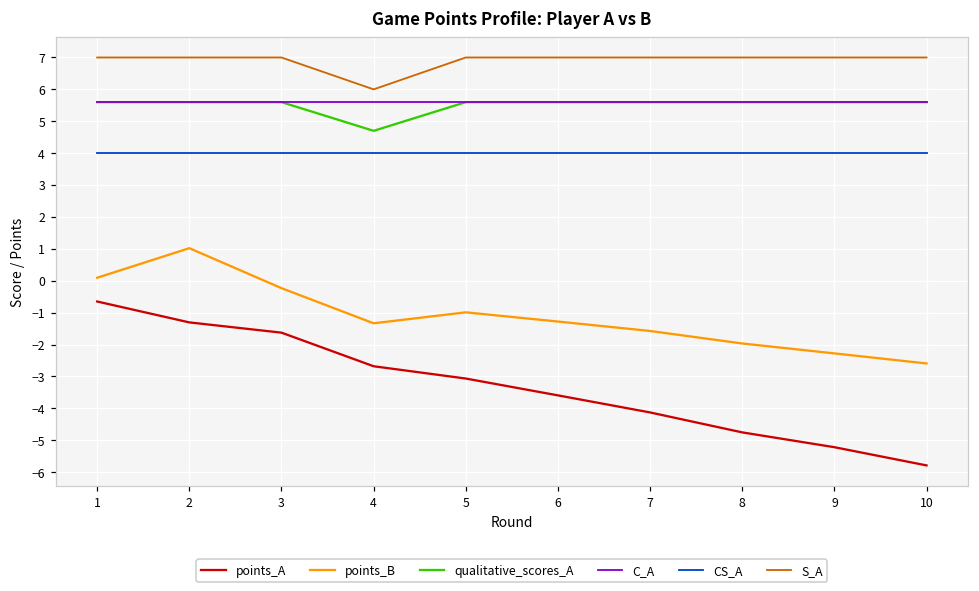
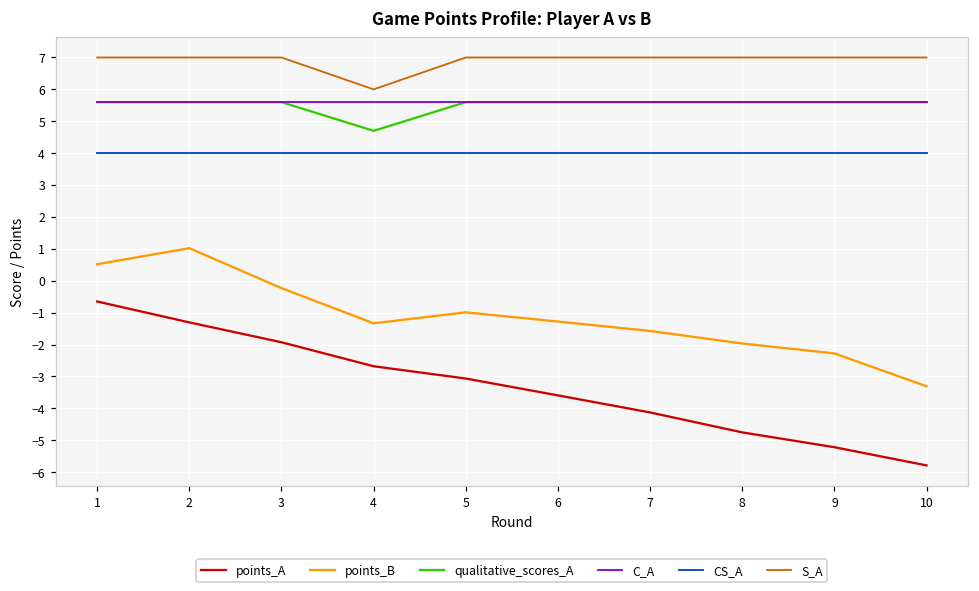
  {
    "points_A": {
      "1": -0.7,
      "2": -1.3,
-     "3": -1.6,
+     "3": -1.9,
      "4": -2.7,
      "5": -3.1,
      "6": -3.6,
      "7": -4.1,
      "8": -4.8,
      "9": -5.2,
      "10": -5.8
    },
    "points_B": {
-     "1": 0.1,
+     "1": 0.5,
      "2": 1.0,
      "3": -0.2,
      "4": -1.3,
      "5": -1.0,
      "6": -1.3,
      "7": -1.6,
      "8": -2.0,
      "9": -2.3,
-     "10": -2.6
+     "10": -3.3
    },
    "qualitative_scores_A": {
      "4": 4.7
    },
    "C_A": {
      "4": 5.6
    },
    "CS_A": {
      "1": 4.0,
      "2": 4.0,
      "3": 4.0,
      "4": 4.0,
      "5": 4.0,
      "6": 4.0,
      "7": 4.0,
      "8": 4.0,
      "9": 4.0,
      "10": 4.0
    },
    "S_A": {
      "1": 7.0,
      "2": 7.0,
      "3": 7.0,
      "4": 6.0,
      "5": 7.0,
      "6": 7.0,
      "7": 7.0,
      "8": 7.0,
      "9": 7.0,
      "10": 7.0
    }
  }
